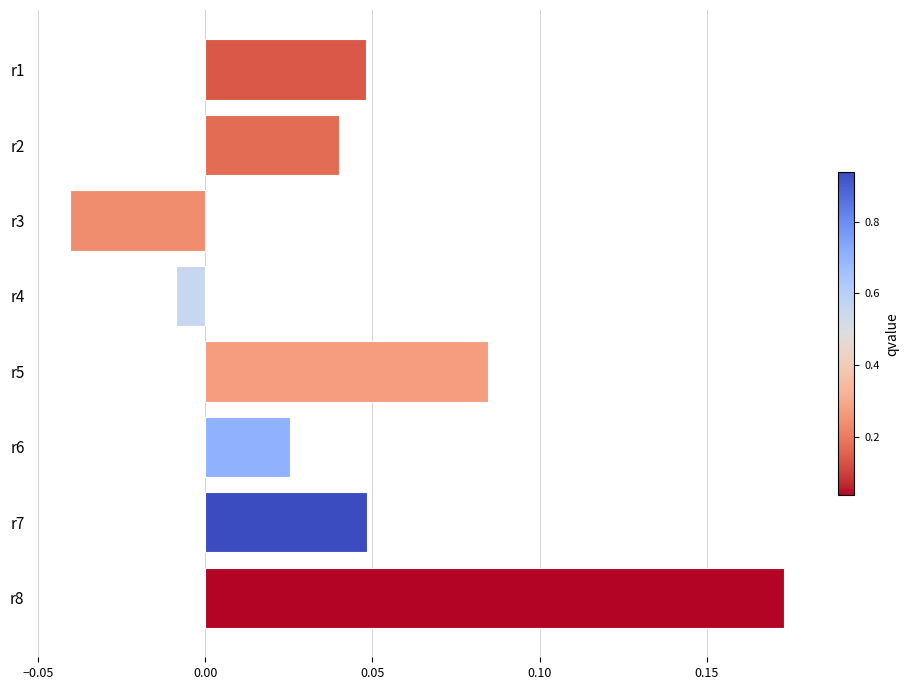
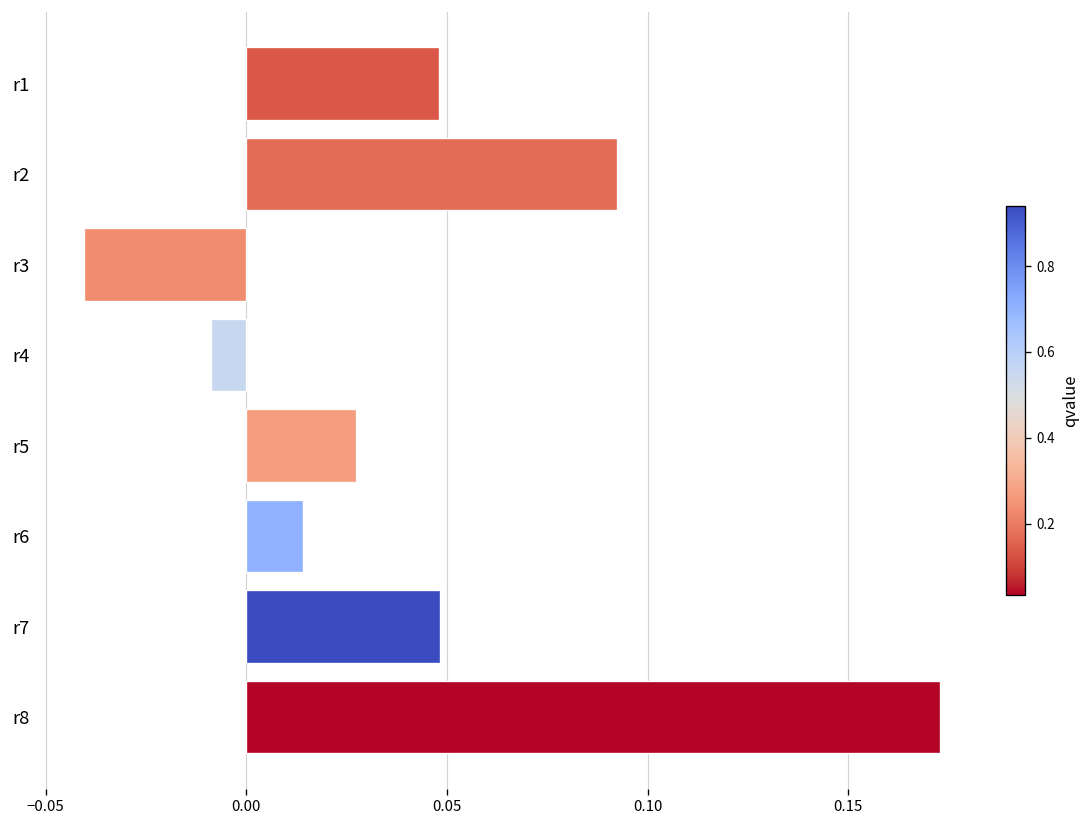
  {
    "r1": 0.048,
-   "r2": 0.040,
+   "r2": 0.092,
    "r3": -0.040,
    "r4": -0.009,
-   "r5": 0.085,
-   "r6": 0.025,
+   "r5": 0.027,
+   "r6": 0.014,
    "r7": 0.048,
    "r8": 0.173
  }
